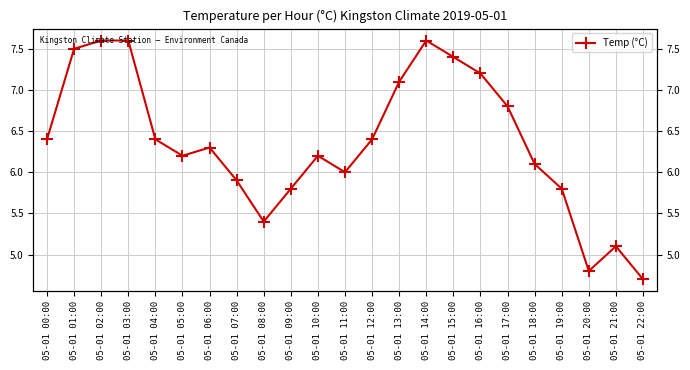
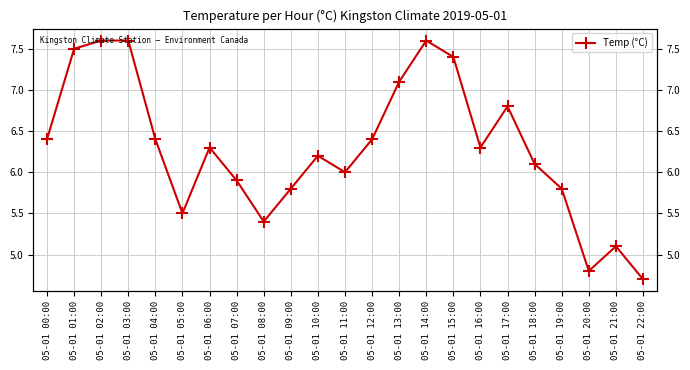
  {
    "05-01 00:00": 6.4,
    "05-01 01:00": 7.5,
    "05-01 02:00": 7.6,
    "05-01 03:00": 7.6,
    "05-01 04:00": 6.4,
-   "05-01 05:00": 6.2,
+   "05-01 05:00": 5.5,
    "05-01 06:00": 6.3,
    "05-01 07:00": 5.9,
    "05-01 08:00": 5.4,
    "05-01 09:00": 5.8,
    "05-01 10:00": 6.2,
    "05-01 11:00": 6.0,
    "05-01 12:00": 6.4,
    "05-01 13:00": 7.1,
    "05-01 14:00": 7.6,
    "05-01 15:00": 7.4,
-   "05-01 16:00": 7.2,
+   "05-01 16:00": 6.3,
    "05-01 17:00": 6.8,
    "05-01 18:00": 6.1,
    "05-01 19:00": 5.8,
    "05-01 20:00": 4.8,
    "05-01 21:00": 5.1,
    "05-01 22:00": 4.7
  }
